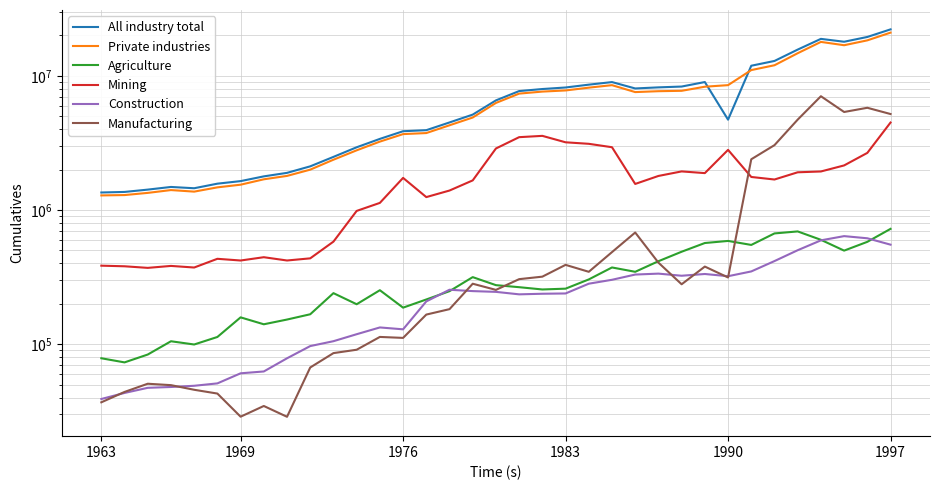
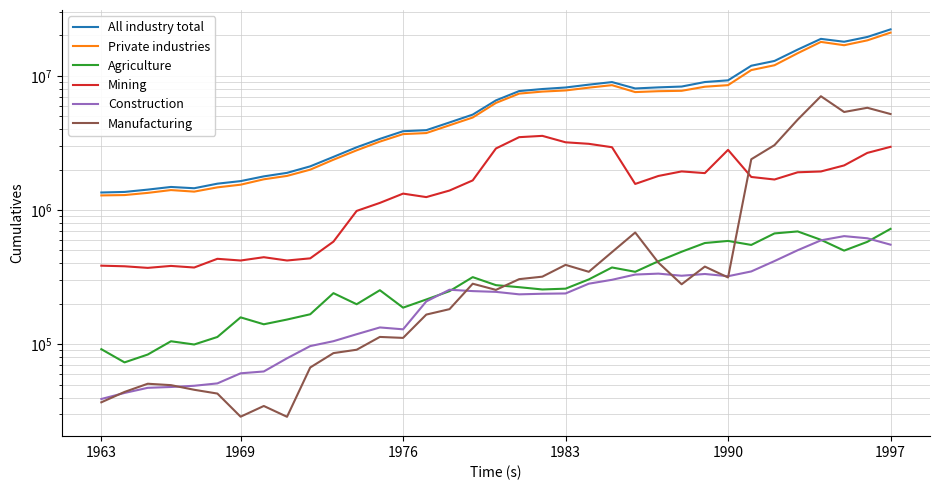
  {
    "All industry total": {
      "1963": 1400000,
      "1969": 1600000,
      "1976": 3900000,
      "1983": 8000000,
-     "1990": 4700000,
+     "1990": 9000000,
      "1997": 22000000
    },
    "Private industries": {
      "1963": 1300000,
      "1969": 1500000,
      "1976": 3700000,
      "1983": 8000000,
      "1990": 9000000,
      "1997": 21000000
    },
    "Agriculture": {
-     "1963": 80000,
+     "1963": 90000,
      "1969": 160000,
      "1976": 190000,
      "1983": 260000,
      "1990": 600000,
      "1997": 700000
    },
    "Mining": {
      "1963": 380000,
      "1969": 420000,
-     "1976": 1700000,
+     "1976": 1300000,
      "1983": 3200000,
      "1990": 2800000,
-     "1997": 4500000
+     "1997": 3000000
    },
    "Construction": {
      "1963": 39000,
      "1969": 60000,
      "1976": 130000,
      "1983": 240000,
      "1997": 550000
    },
    "Manufacturing": {
      "1963": 37000,
      "1969": 29000,
      "1976": 110000,
      "1983": 390000,
      "1997": 5200000
    }
  }
